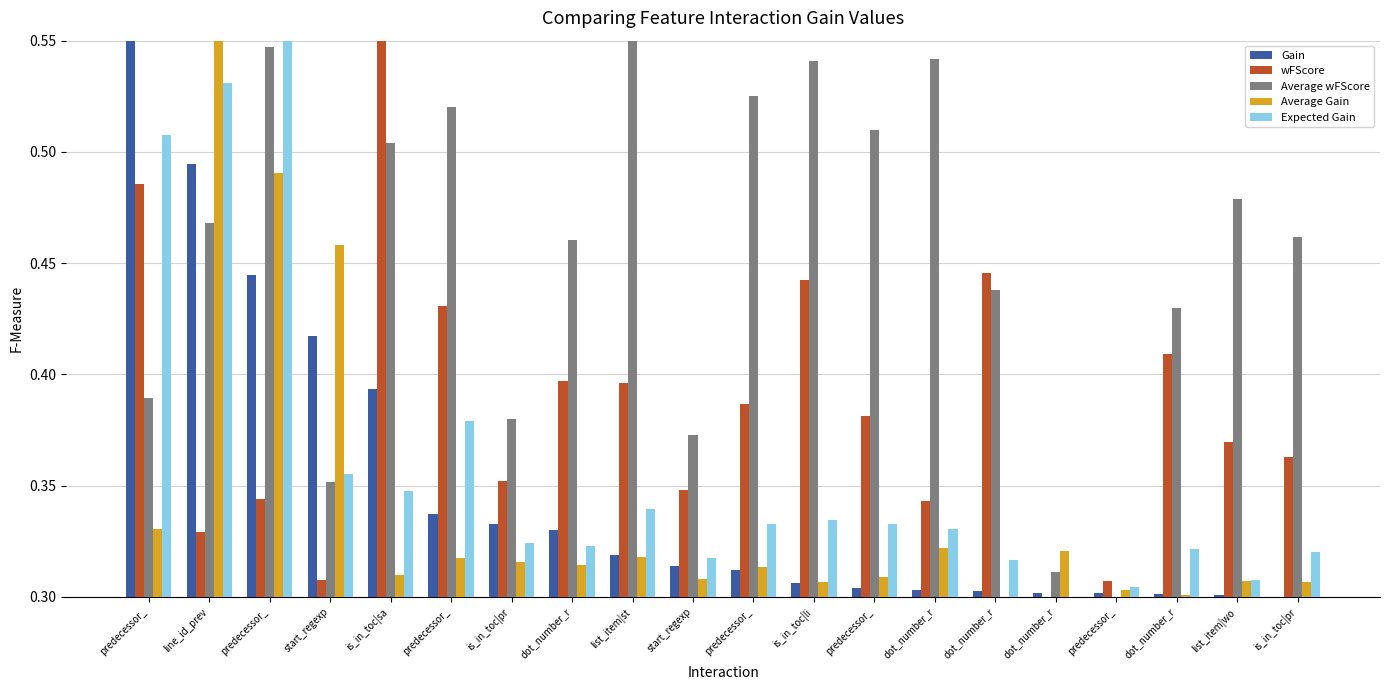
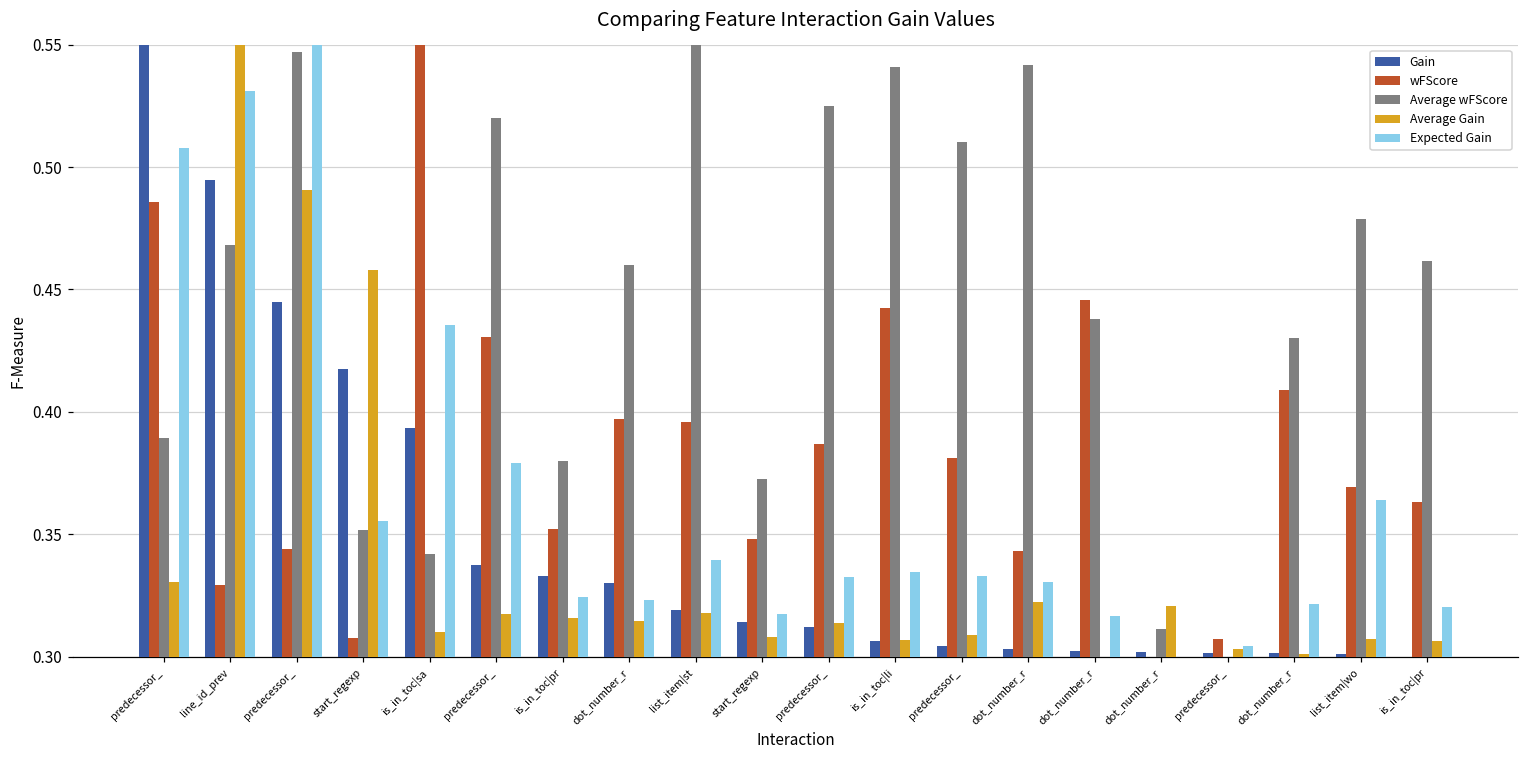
  {
    "Gain": {
      "line_id_prev": 0.495,
      "is_in_toc|sa": 0.393,
      "list_item|st": 0.319,
      "is_in_toc|li": 0.306,
      "list_item|wo": 0.301
    },
    "wFScore": {
      "line_id_prev": 0.329,
      "is_in_toc|sa": 0.550,
      "list_item|st": 0.396,
      "is_in_toc|li": 0.442,
      "list_item|wo": 0.369
    },
    "Average wFScore": {
      "line_id_prev": 0.468,
-     "is_in_toc|sa": 0.504,
+     "is_in_toc|sa": 0.342,
      "list_item|st": 0.550,
      "is_in_toc|li": 0.541,
      "list_item|wo": 0.479
    },
    "Average Gain": {
      "line_id_prev": 0.550,
      "is_in_toc|sa": 0.310,
      "list_item|st": 0.318,
      "is_in_toc|li": 0.307,
      "list_item|wo": 0.307
    },
    "Expected Gain": {
      "line_id_prev": 0.531,
-     "is_in_toc|sa": 0.348,
+     "is_in_toc|sa": 0.436,
      "list_item|st": 0.339,
      "is_in_toc|li": 0.335,
-     "list_item|wo": 0.307
+     "list_item|wo": 0.364
    }
  }
